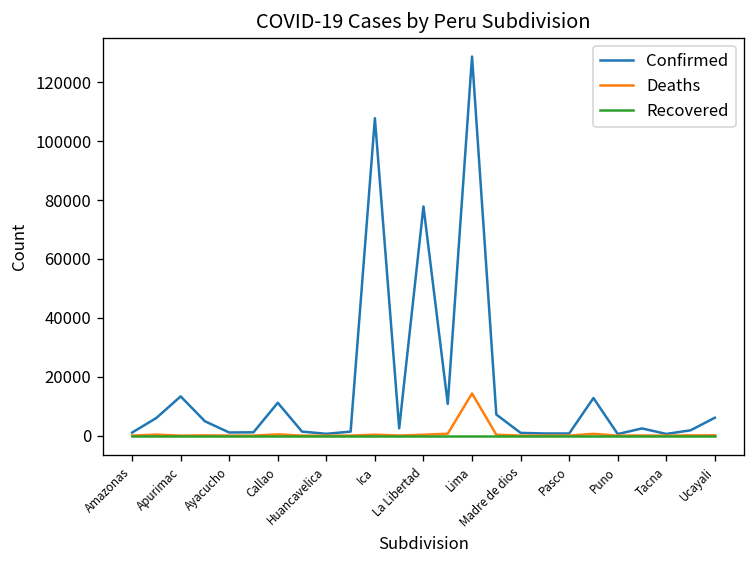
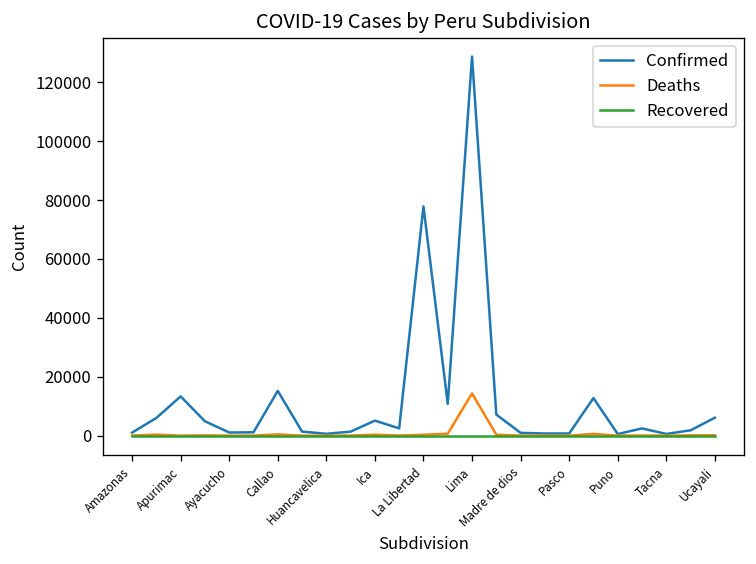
  {
    "Confirmed": {
      "Apurimac": 13000,
      "Ayacucho": 1000,
-     "Callao": 11000,
-     "Ica": 108000,
+     "Callao": 15000,
+     "Ica": 5000,
      "La Libertad": 78000,
      "Lima": 129000,
      "Ucayali": 6000
    },
    "Deaths": {
      "Lima": 14000
    },
    "Recovered": {
      "Lima": 0
    }
  }
